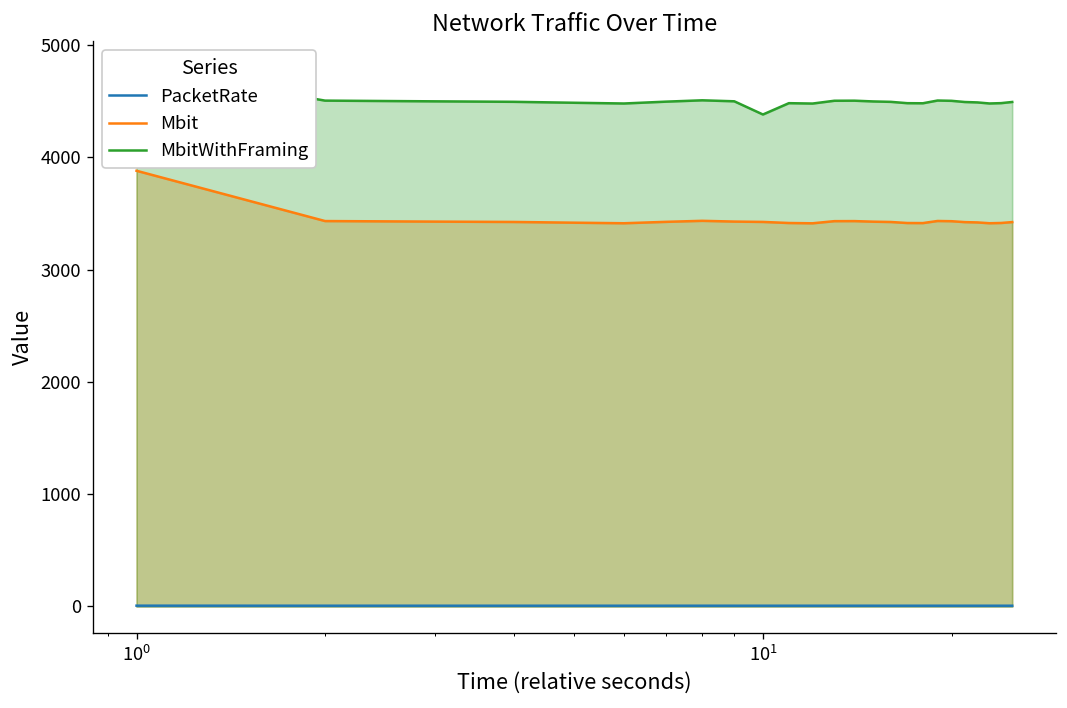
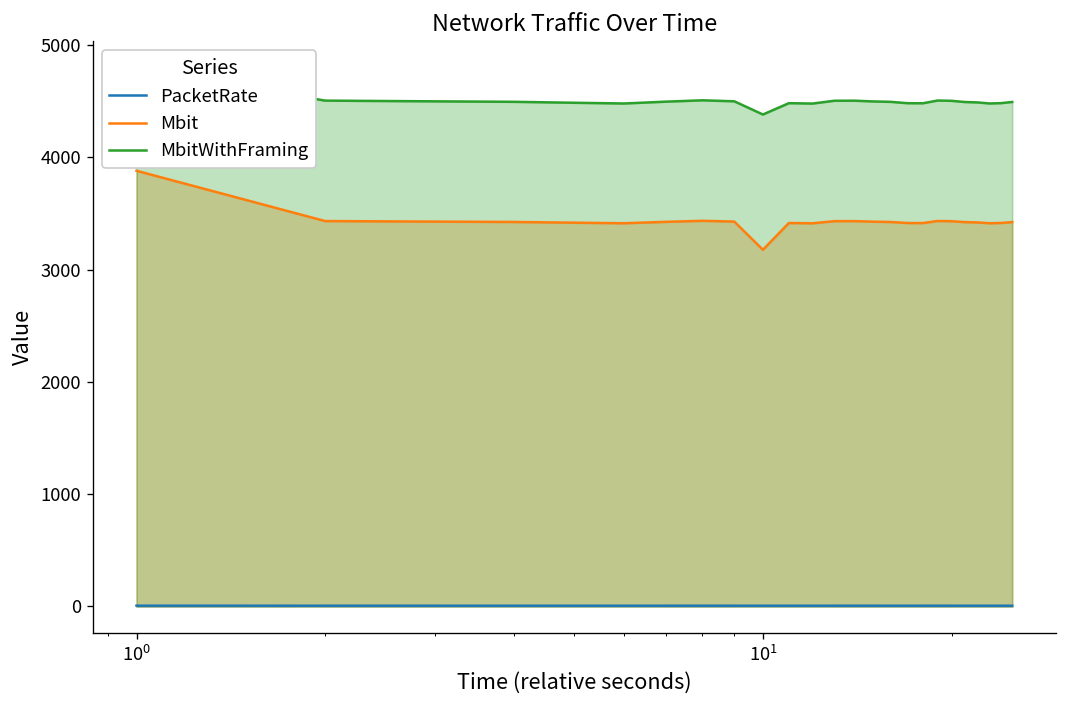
  {
    "PacketRate": {
      "10^0": 0,
      "10^1": 0
    },
    "Mbit": {
-     "10^1": 3400
+     "10^1": 3200
    },
    "MbitWithFraming": {
      "10^1": 4400
    }
  }
